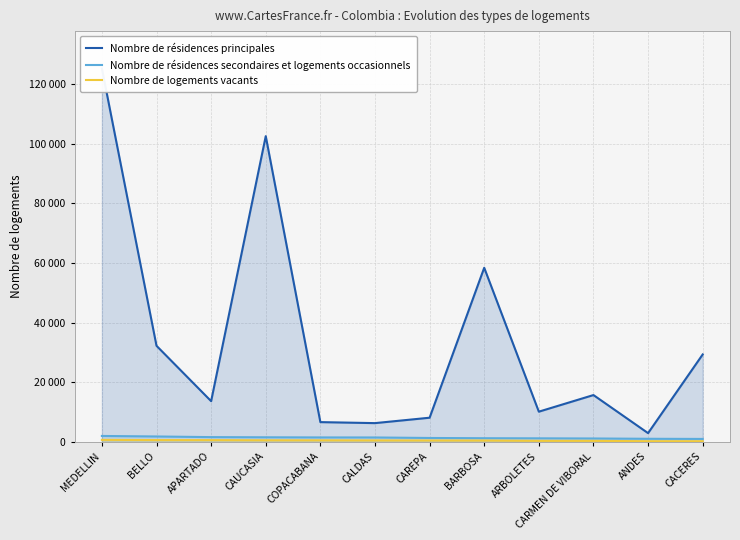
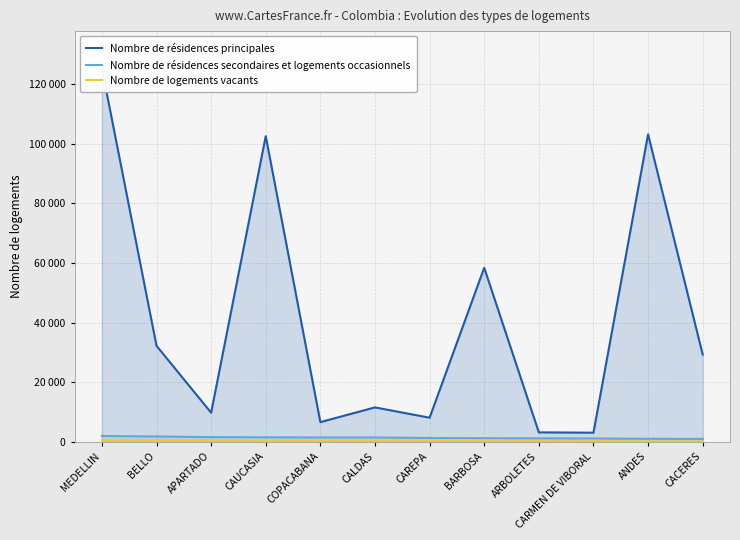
  {
    "Nombre de résidences principales": {
      "BELLO": 32000,
-     "APARTADO": 14000,
+     "APARTADO": 10000,
      "CAUCASIA": 103000,
      "COPACABANA": 7000,
-     "CALDAS": 6000,
+     "CALDAS": 12000,
      "CAREPA": 8000,
      "BARBOSA": 58000,
-     "ARBOLETES": 10000,
-     "CARMEN DE VIBORAL": 16000,
-     "ANDES": 3000,
+     "ARBOLETES": 3000,
+     "CARMEN DE VIBORAL": 3000,
+     "ANDES": 103000,
      "CACERES": 29000
    },
    "Nombre de résidences secondaires et logements occasionnels": {
      "MEDELLIN": 2000,
      "BELLO": 2000,
      "APARTADO": 2000,
      "CAUCASIA": 2000,
      "COPACABANA": 1000,
      "CALDAS": 1000,
      "ARBOLETES": 1000
    },
    "Nombre de logements vacants": {
      "MEDELLIN": 1000,
      "BELLO": 1000,
      "APARTADO": 1000,
      "CAUCASIA": 1000,
      "COPACABANA": 1000,
      "CALDAS": 0,
      "ARBOLETES": 0
    }
  }
